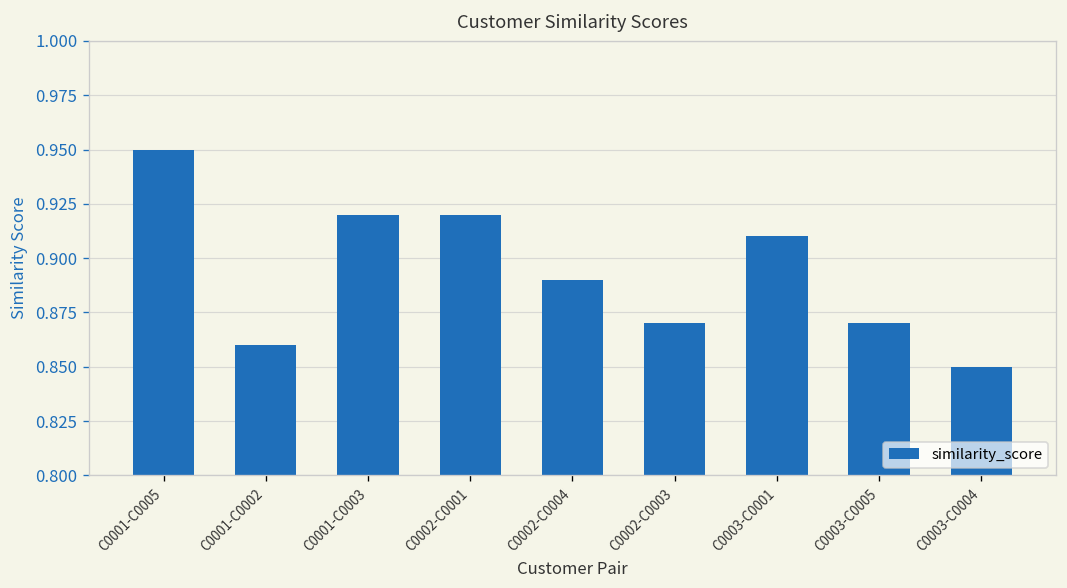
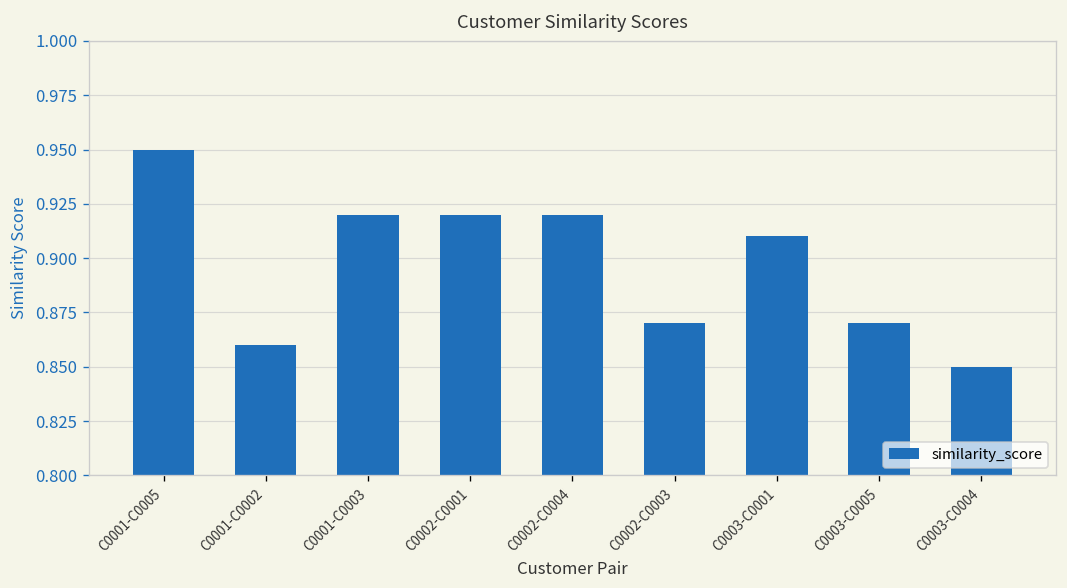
  {
    "C0001-C0005": 0.95,
    "C0001-C0002": 0.86,
    "C0001-C0003": 0.92,
    "C0002-C0001": 0.92,
-   "C0002-C0004": 0.89,
+   "C0002-C0004": 0.92,
    "C0002-C0003": 0.87,
    "C0003-C0001": 0.91,
    "C0003-C0005": 0.87,
    "C0003-C0004": 0.85
  }
